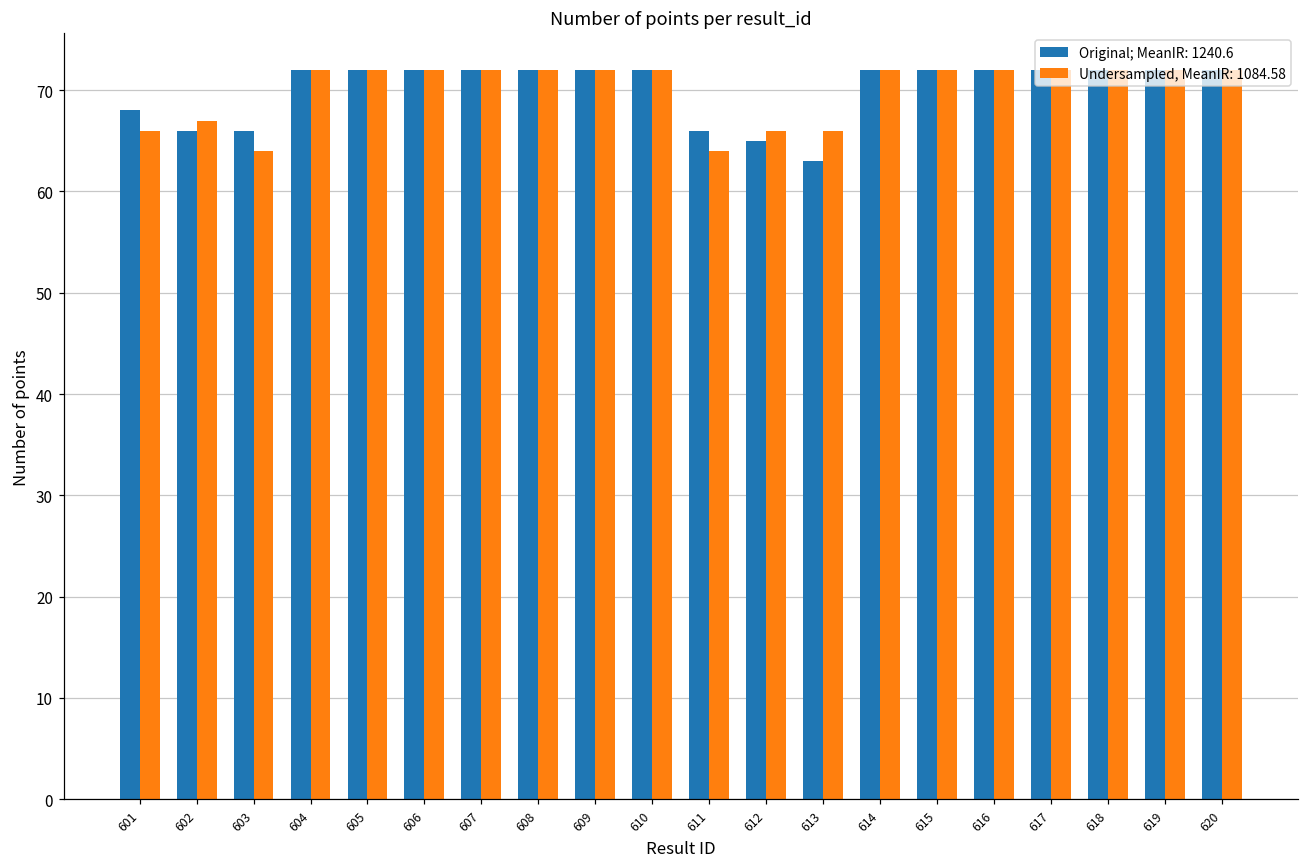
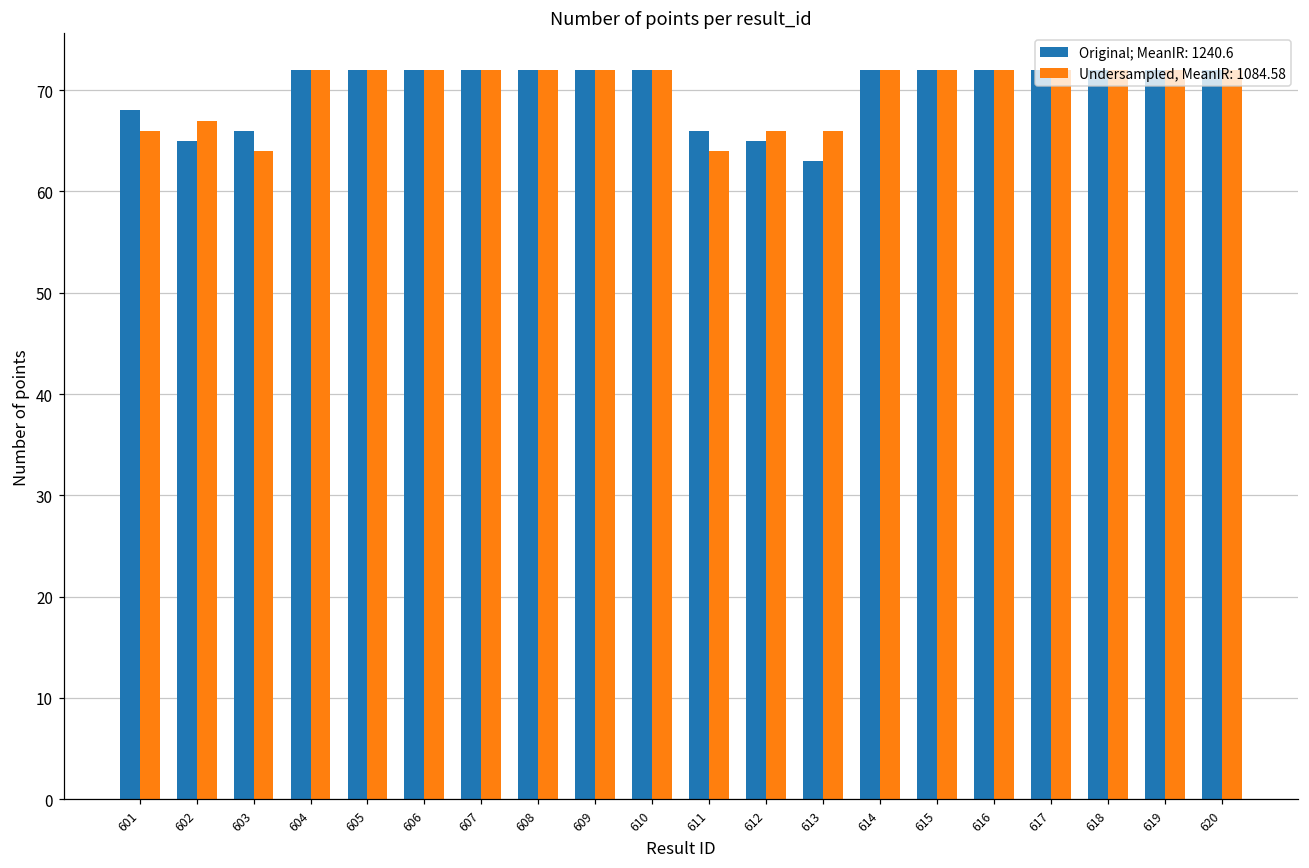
  {
    "Original; MeanIR: 1240.6": {
      "601": 68,
-     "602": 66,
+     "602": 65,
      "603": 66,
      "604": 72,
      "605": 72,
      "606": 72,
      "607": 72,
      "608": 72,
      "609": 72,
      "610": 72,
      "611": 66,
      "612": 65,
      "613": 63,
      "614": 72,
      "615": 72,
      "616": 72
    },
    "Undersampled, MeanIR: 1084.58": {
      "601": 66,
      "602": 67,
      "603": 64,
      "604": 72,
      "605": 72,
      "606": 72,
      "607": 72,
      "608": 72,
      "609": 72,
      "610": 72,
      "611": 64,
      "612": 66,
      "613": 66,
      "614": 72,
      "615": 72,
      "616": 72
    }
  }
